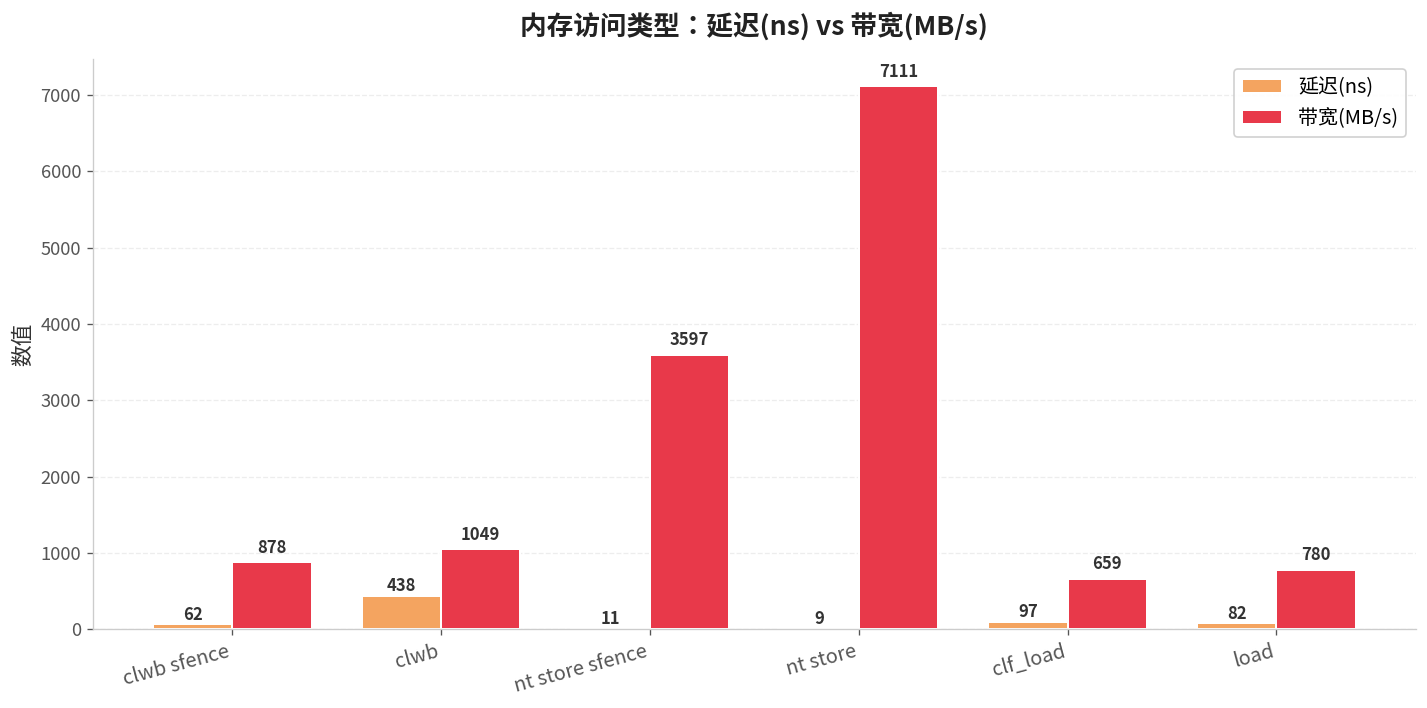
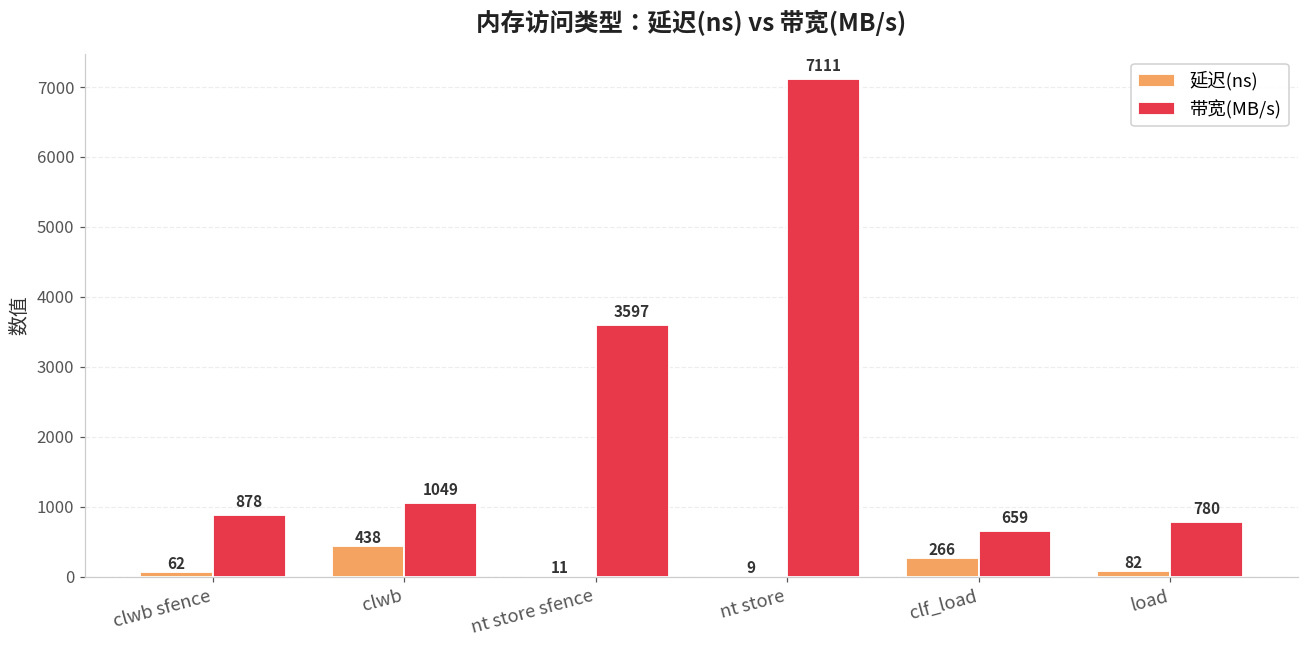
  {
    "延迟(ns)": {
      "clwb sfence": 62,
      "clwb": 438,
      "nt store sfence": 11,
      "nt store": 9,
-     "clf_load": 97,
+     "clf_load": 266,
      "load": 82
    },
    "带宽(MB/s)": {
      "clwb sfence": 878,
      "clwb": 1049,
      "nt store sfence": 3597,
      "nt store": 7111,
      "clf_load": 659,
      "load": 780
    }
  }
